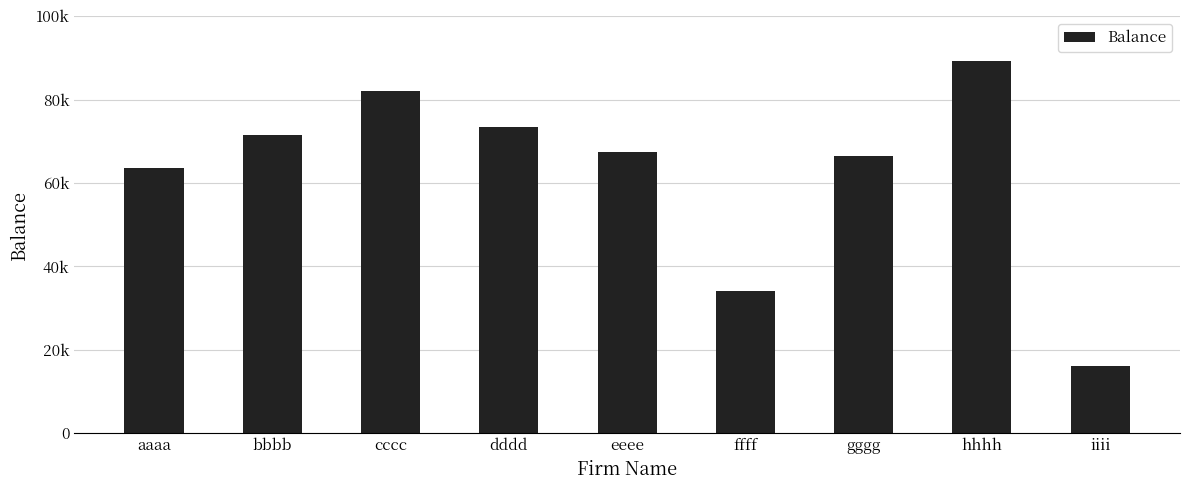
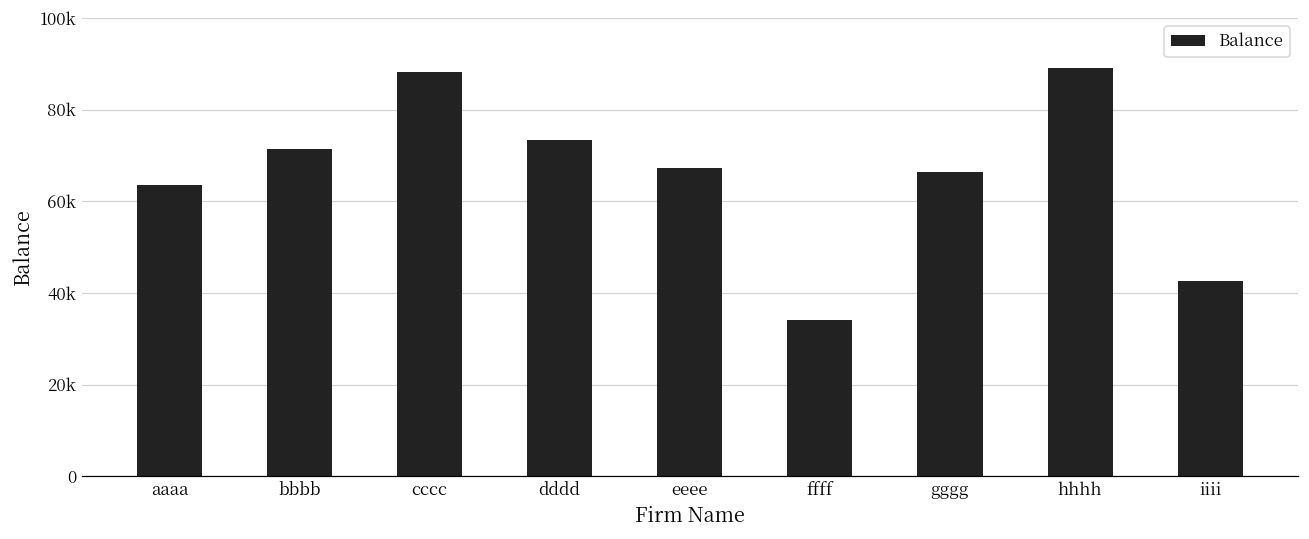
  {
    "aaaa": 64000,
    "bbbb": 71000,
-   "cccc": 82000,
+   "cccc": 88000,
    "dddd": 73000,
    "eeee": 67000,
    "ffff": 34000,
    "gggg": 66000,
    "hhhh": 89000,
-   "iiii": 16000
+   "iiii": 43000
  }
